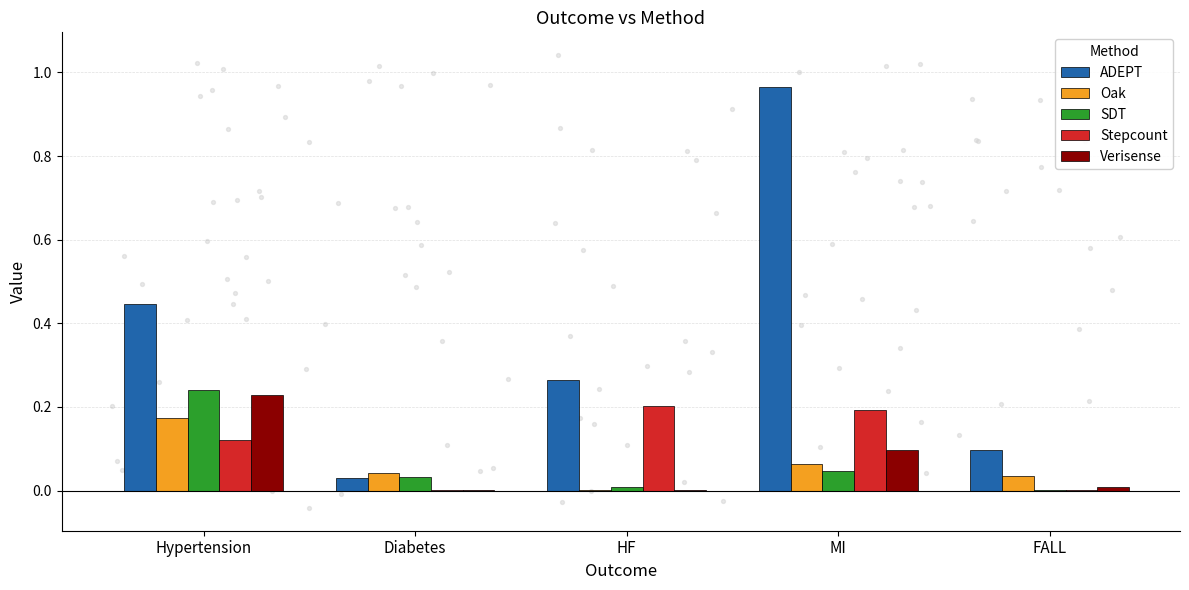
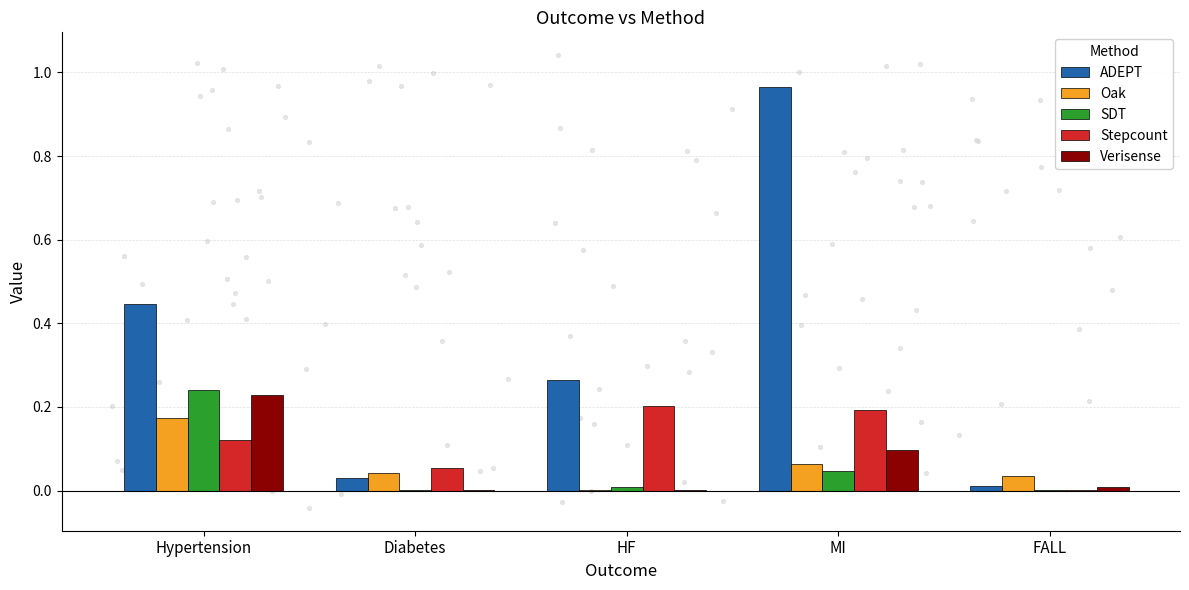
  {
    "ADEPT": {
      "Hypertension": 0.45,
      "Diabetes": 0.03,
      "HF": 0.26,
      "MI": 0.97,
-     "FALL": 0.10
+     "FALL": 0.01
    },
    "Oak": {
      "Hypertension": 0.17,
      "Diabetes": 0.04,
      "MI": 0.06,
      "FALL": 0.03
    },
    "SDT": {
      "Hypertension": 0.24,
-     "Diabetes": 0.03,
+     "Diabetes": 0.00,
      "HF": 0.01,
      "MI": 0.05
    },
    "Stepcount": {
      "Hypertension": 0.12,
-     "Diabetes": 0.00,
+     "Diabetes": 0.05,
      "HF": 0.20,
      "MI": 0.19
    },
    "Verisense": {
      "Hypertension": 0.23,
      "MI": 0.10,
      "FALL": 0.01
    }
  }
